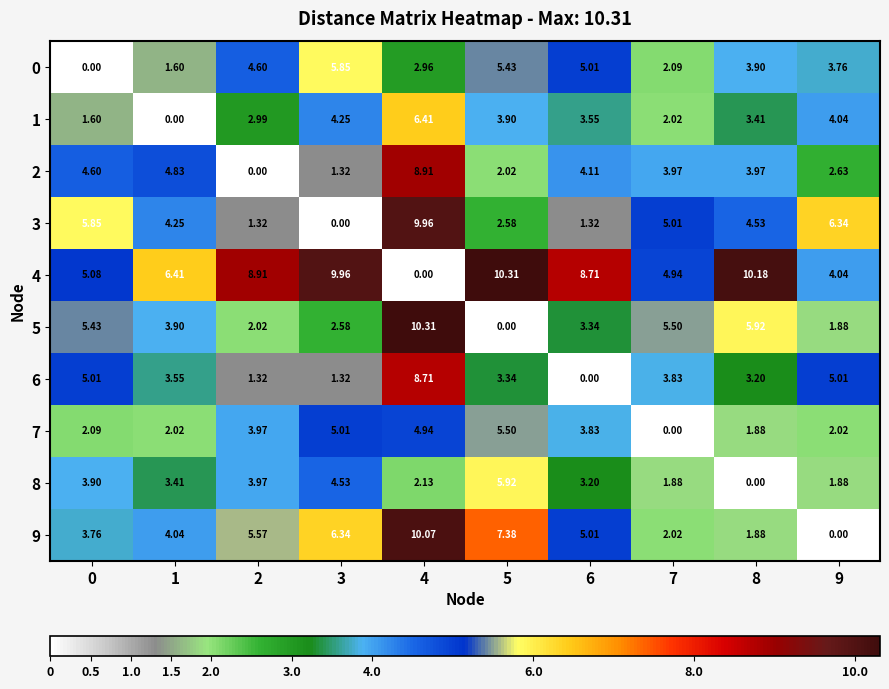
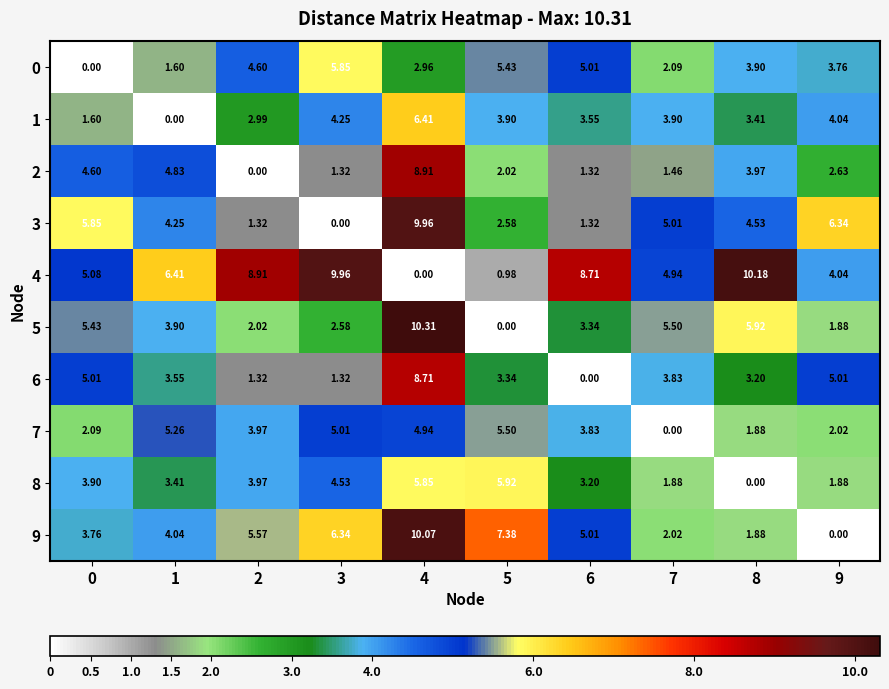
  {
    "0": {
      "0": 0.00,
      "1": 1.60,
      "2": 4.60,
      "3": 5.85,
      "4": 2.96,
      "5": 5.43,
      "6": 5.01,
      "7": 2.09,
      "8": 3.90,
      "9": 3.76
    },
    "1": {
      "0": 1.60,
      "1": 0.00,
      "2": 2.99,
      "3": 4.25,
      "4": 6.41,
      "5": 3.90,
      "6": 3.55,
-     "7": 2.02,
+     "7": 3.90,
      "8": 3.41,
      "9": 4.04
    },
    "2": {
      "0": 4.60,
      "1": 4.83,
      "2": 0.00,
      "3": 1.32,
      "4": 8.91,
      "5": 2.02,
-     "6": 4.11,
-     "7": 3.97,
+     "6": 1.32,
+     "7": 1.46,
      "8": 3.97,
      "9": 2.63
    },
    "3": {
      "0": 5.85,
      "1": 4.25,
      "2": 1.32,
      "3": 0.00,
      "4": 9.96,
      "5": 2.58,
      "6": 1.32,
      "7": 5.01,
      "8": 4.53,
      "9": 6.34
    },
    "4": {
      "0": 5.08,
      "1": 6.41,
      "2": 8.91,
      "3": 9.96,
      "4": 0.00,
-     "5": 10.31,
+     "5": 0.98,
      "6": 8.71,
      "7": 4.94,
      "8": 10.18,
      "9": 4.04
    },
    "5": {
      "0": 5.43,
      "1": 3.90,
      "2": 2.02,
      "3": 2.58,
      "4": 10.31,
      "5": 0.00,
      "6": 3.34,
      "7": 5.50,
      "8": 5.92,
      "9": 1.88
    },
    "6": {
      "0": 5.01,
      "1": 3.55,
      "2": 1.32,
      "3": 1.32,
      "4": 8.71,
      "5": 3.34,
      "6": 0.00,
      "7": 3.83,
      "8": 3.20,
      "9": 5.01
    },
    "7": {
      "0": 2.09,
-     "1": 2.02,
+     "1": 5.26,
      "2": 3.97,
      "3": 5.01,
      "4": 4.94,
      "5": 5.50,
      "6": 3.83,
      "7": 0.00,
      "8": 1.88,
      "9": 2.02
    },
    "8": {
      "0": 3.90,
      "1": 3.41,
      "2": 3.97,
      "3": 4.53,
-     "4": 2.13,
+     "4": 5.85,
      "5": 5.92,
      "6": 3.20,
      "7": 1.88,
      "8": 0.00,
      "9": 1.88
    },
    "9": {
      "0": 3.76,
      "1": 4.04,
      "2": 5.57,
      "3": 6.34,
      "4": 10.07,
      "5": 7.38,
      "6": 5.01,
      "7": 2.02,
      "8": 1.88,
      "9": 0.00
    }
  }
